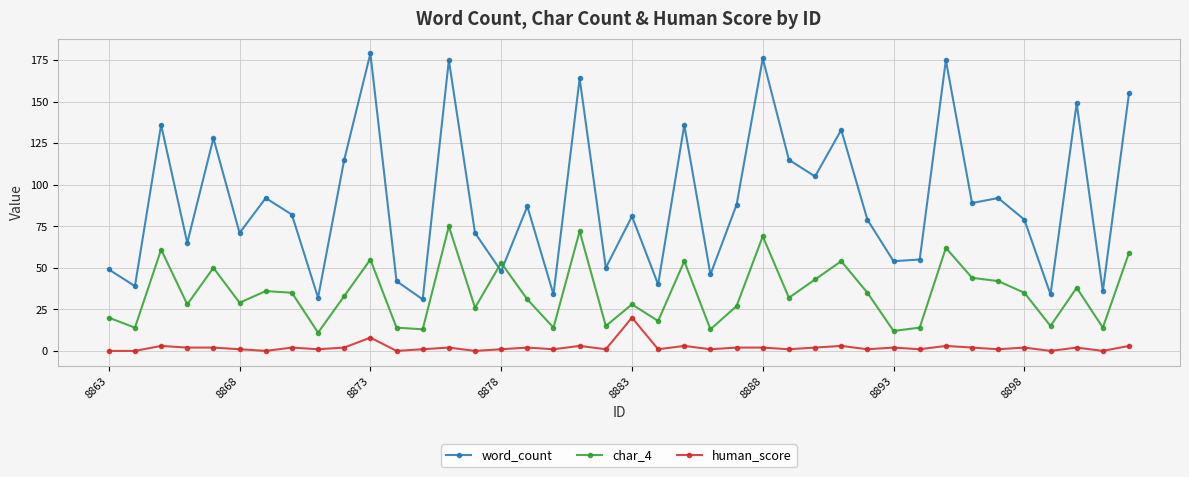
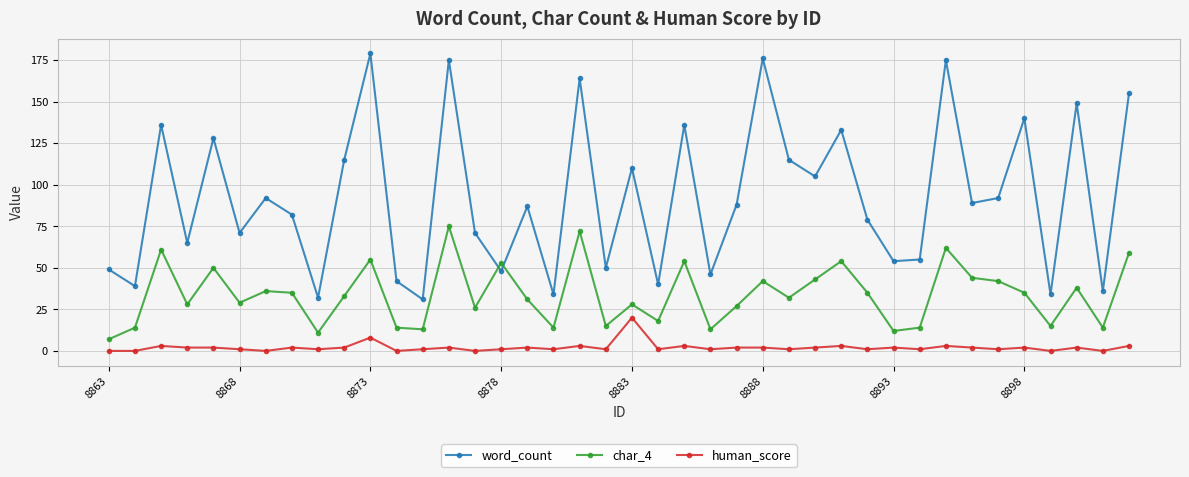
  {
    "word_count": {
      "8863": 49,
      "8868": 71,
      "8873": 179,
      "8878": 48,
-     "8883": 81,
+     "8883": 110,
      "8888": 176,
      "8893": 54,
-     "8898": 79
+     "8898": 140
    },
    "char_4": {
-     "8863": 20,
+     "8863": 7,
      "8868": 29,
      "8873": 55,
      "8878": 53,
      "8883": 28,
-     "8888": 69,
+     "8888": 42,
      "8893": 12,
      "8898": 35
    },
    "human_score": {
      "8863": 0,
      "8868": 1,
      "8873": 8,
      "8878": 1,
      "8883": 20,
      "8888": 2,
      "8893": 2,
      "8898": 2
    }
  }
